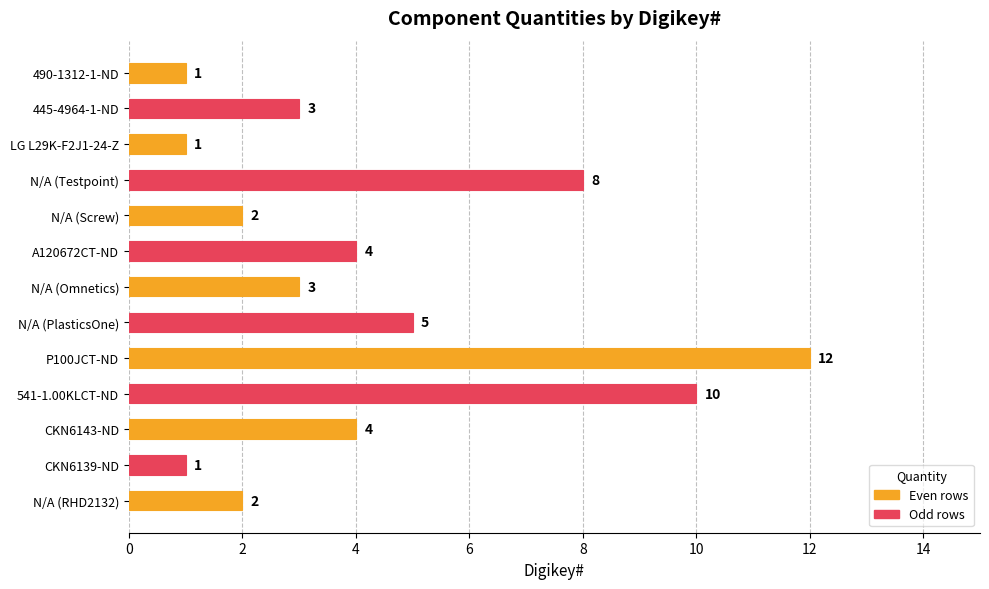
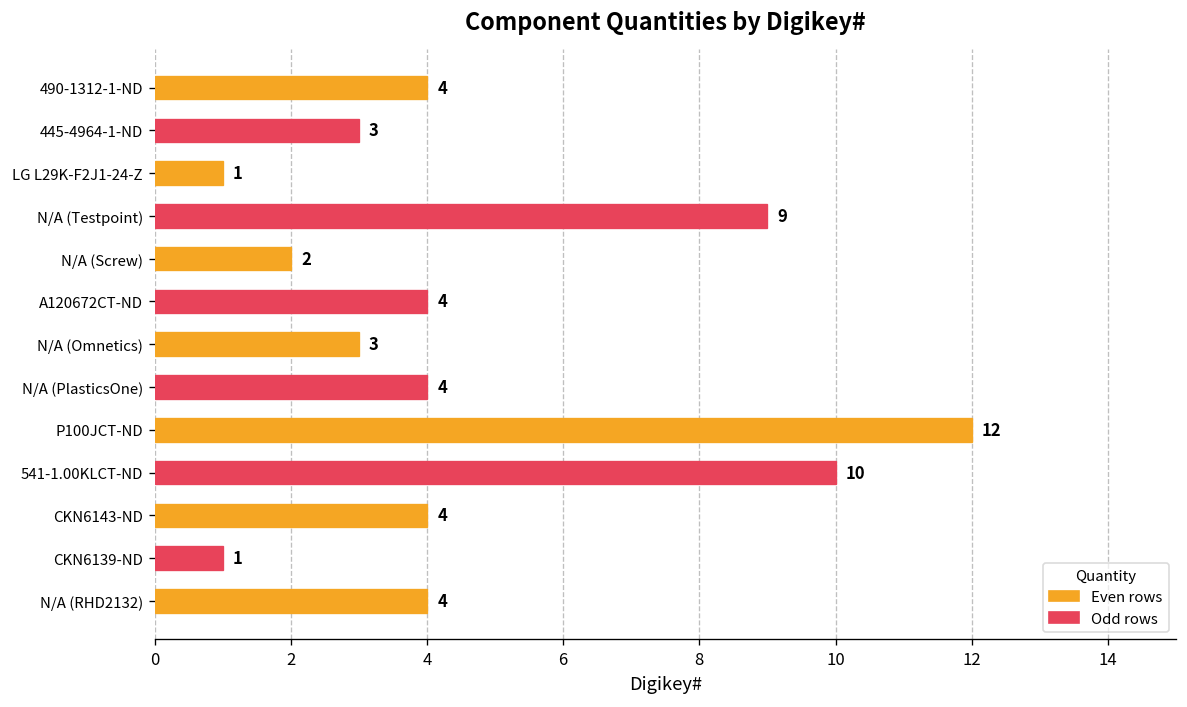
  {
-   "490-1312-1-ND": 1,
+   "490-1312-1-ND": 4,
    "445-4964-1-ND": 3,
    "LG L29K-F2J1-24-Z": 1,
-   "N/A (Testpoint)": 8,
+   "N/A (Testpoint)": 9,
    "N/A (Screw)": 2,
    "A120672CT-ND": 4,
    "N/A (Omnetics)": 3,
-   "N/A (PlasticsOne)": 5,
+   "N/A (PlasticsOne)": 4,
    "P100JCT-ND": 12,
    "541-1.00KLCT-ND": 10,
    "CKN6143-ND": 4,
    "CKN6139-ND": 1,
-   "N/A (RHD2132)": 2
+   "N/A (RHD2132)": 4
  }
